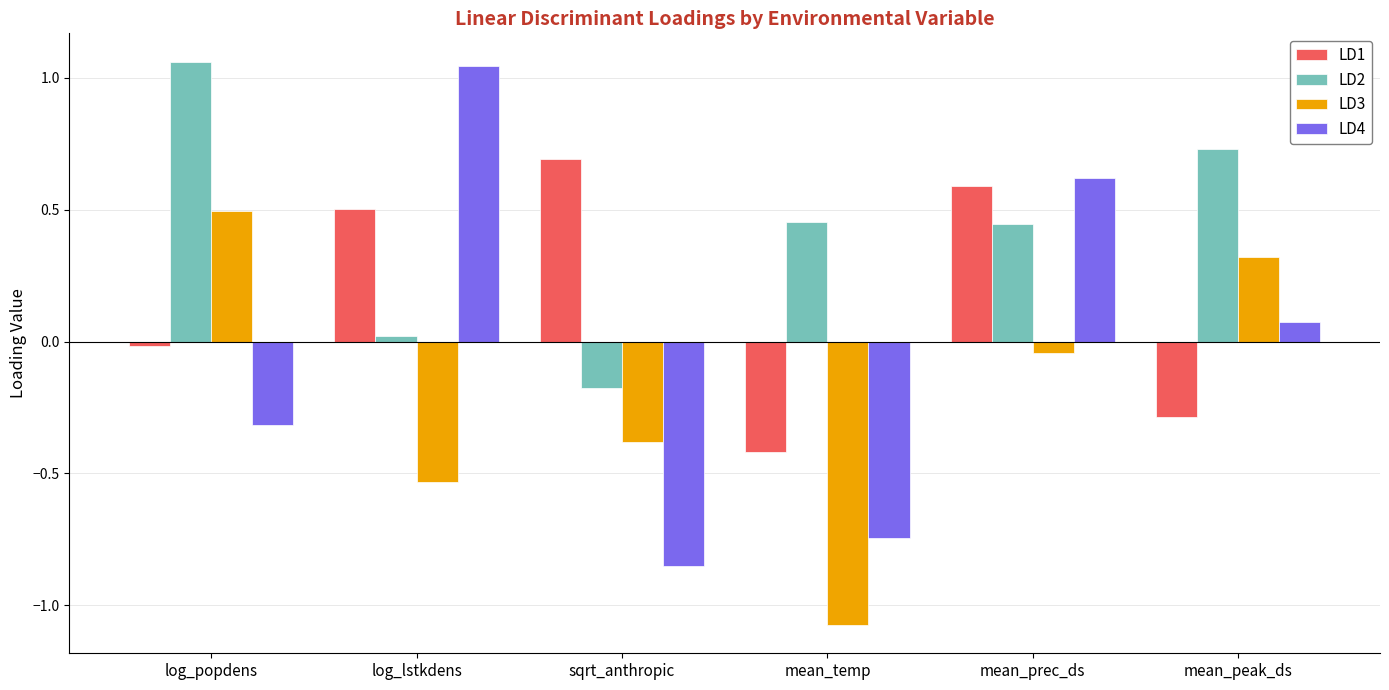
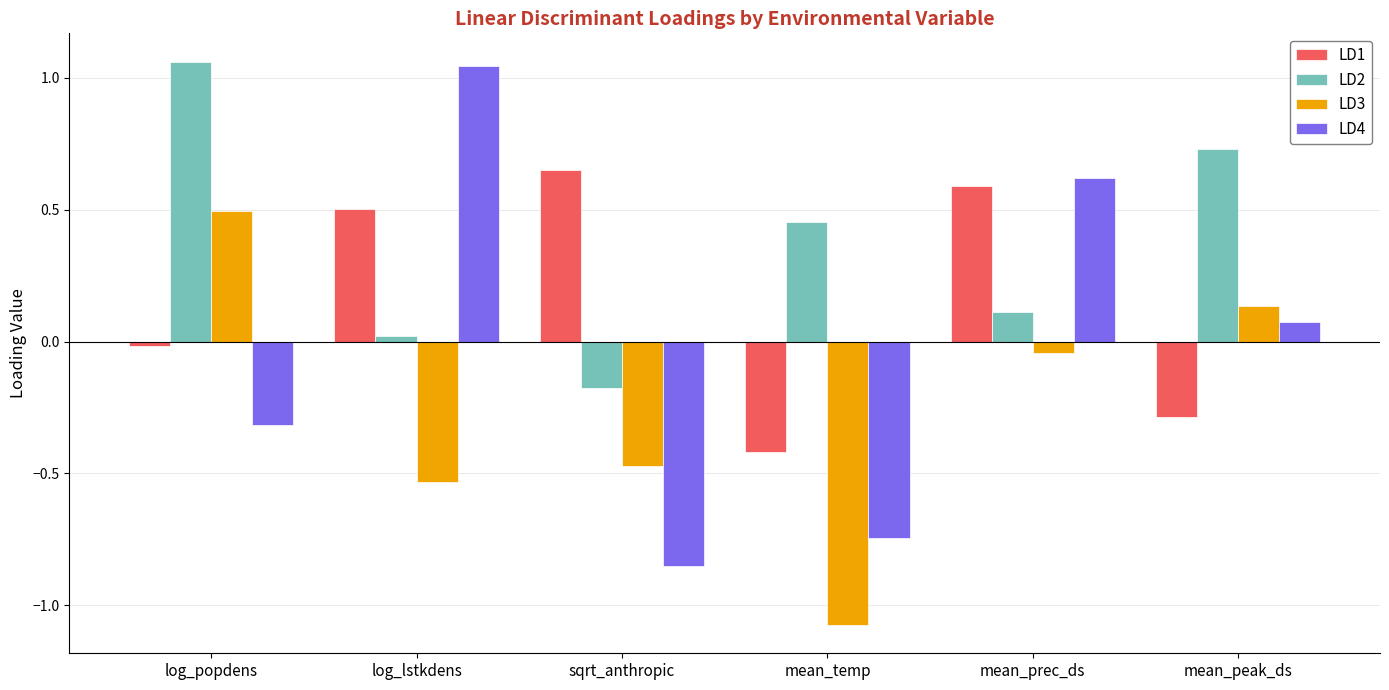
  {
    "LD1": {
      "log_popdens": -0.02,
      "log_lstkdens": 0.50,
-     "sqrt_anthropic": 0.69,
+     "sqrt_anthropic": 0.65,
      "mean_temp": -0.42,
      "mean_prec_ds": 0.59,
      "mean_peak_ds": -0.29
    },
    "LD2": {
      "log_popdens": 1.06,
      "log_lstkdens": 0.02,
      "sqrt_anthropic": -0.17,
      "mean_temp": 0.45,
-     "mean_prec_ds": 0.45,
+     "mean_prec_ds": 0.11,
      "mean_peak_ds": 0.73
    },
    "LD3": {
      "log_popdens": 0.50,
      "log_lstkdens": -0.53,
-     "sqrt_anthropic": -0.38,
+     "sqrt_anthropic": -0.47,
      "mean_temp": -1.07,
      "mean_prec_ds": -0.04,
-     "mean_peak_ds": 0.32
+     "mean_peak_ds": 0.14
    },
    "LD4": {
      "log_popdens": -0.31,
      "log_lstkdens": 1.05,
      "sqrt_anthropic": -0.85,
      "mean_temp": -0.75,
      "mean_prec_ds": 0.62,
      "mean_peak_ds": 0.07
    }
  }
